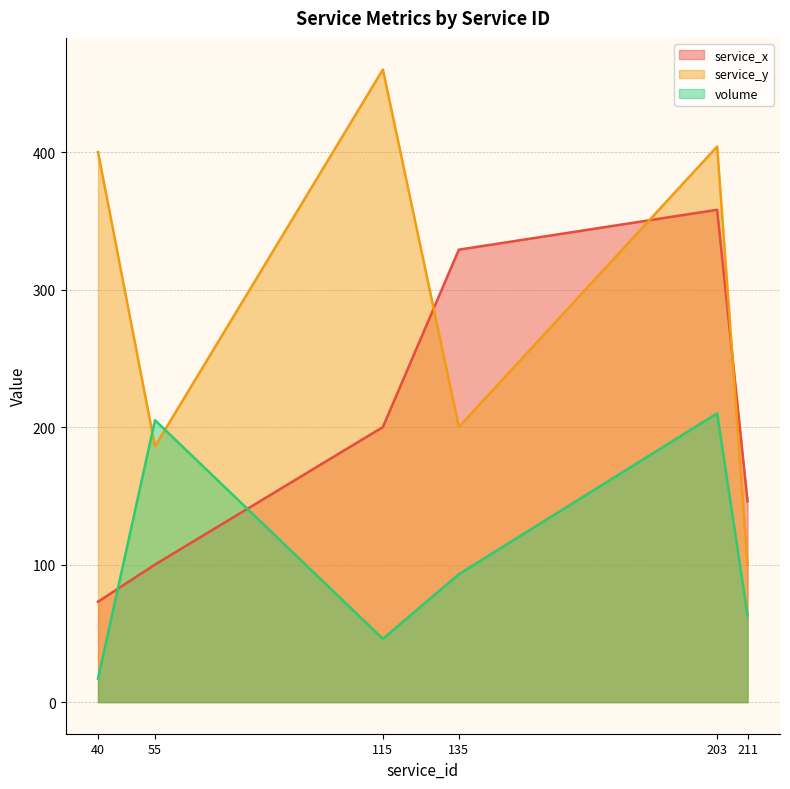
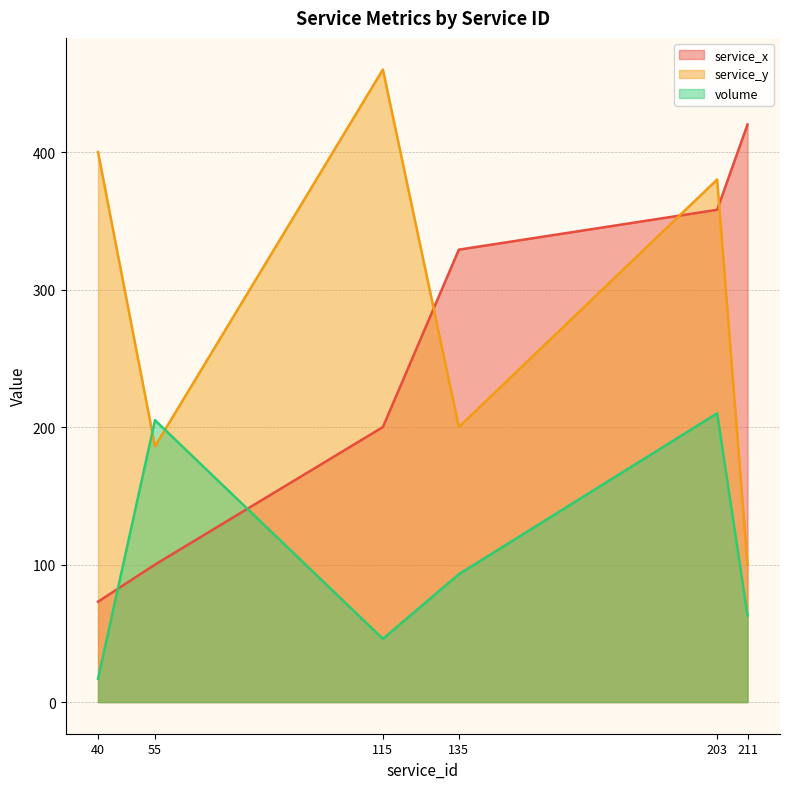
  {
    "service_x": {
      "40": 73,
      "55": 100,
      "115": 200,
      "135": 329,
      "203": 358,
-     "211": 146
+     "211": 420
    },
    "service_y": {
      "40": 400,
      "55": 186,
      "115": 460,
      "135": 200,
-     "203": 404,
+     "203": 380,
      "211": 100
    },
    "volume": {
      "40": 17,
      "55": 205,
      "115": 46,
      "135": 93,
      "203": 210,
      "211": 63
    }
  }
